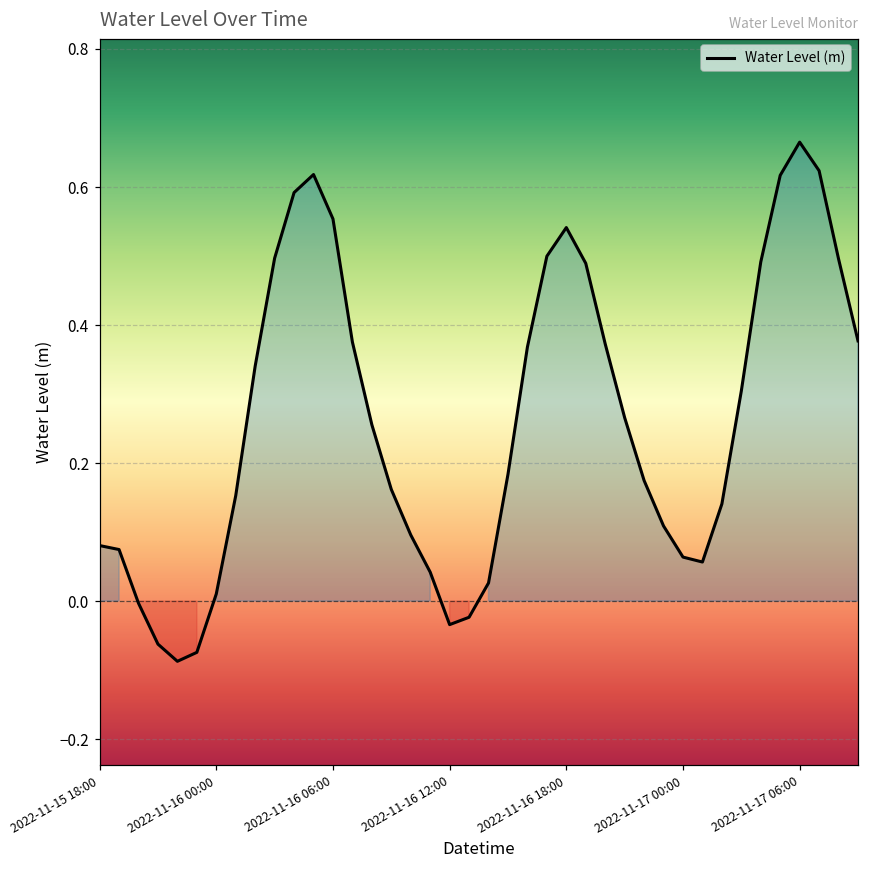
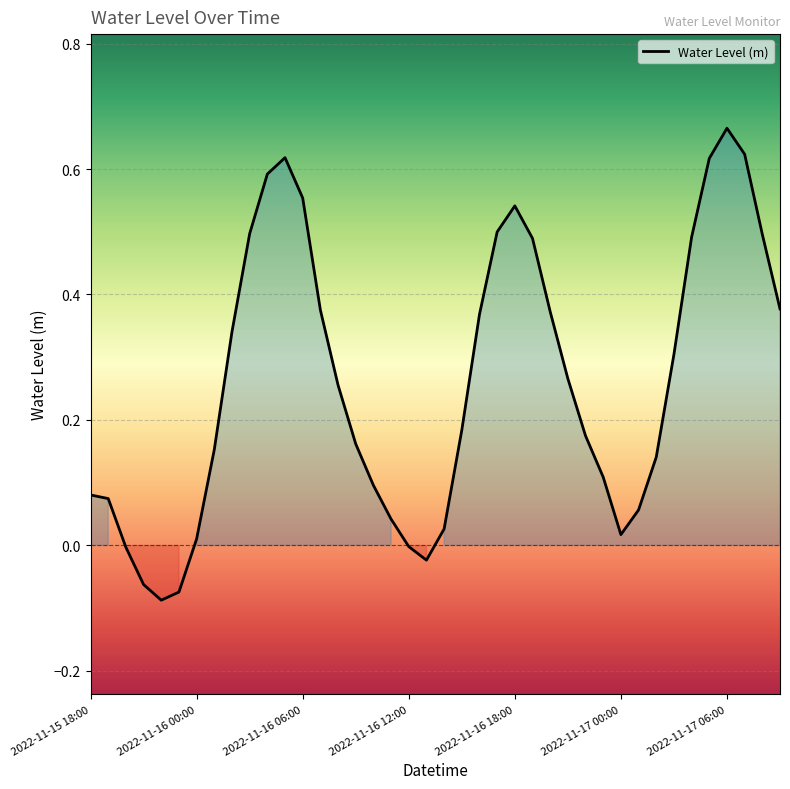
  {
    "2022-11-15 18:00": 0.08,
    "2022-11-16 00:00": 0.01,
    "2022-11-16 06:00": 0.55,
-   "2022-11-16 12:00": -0.03,
+   "2022-11-16 12:00": 0.00,
    "2022-11-16 18:00": 0.54,
-   "2022-11-17 00:00": 0.06,
+   "2022-11-17 00:00": 0.02,
    "2022-11-17 06:00": 0.66
  }
